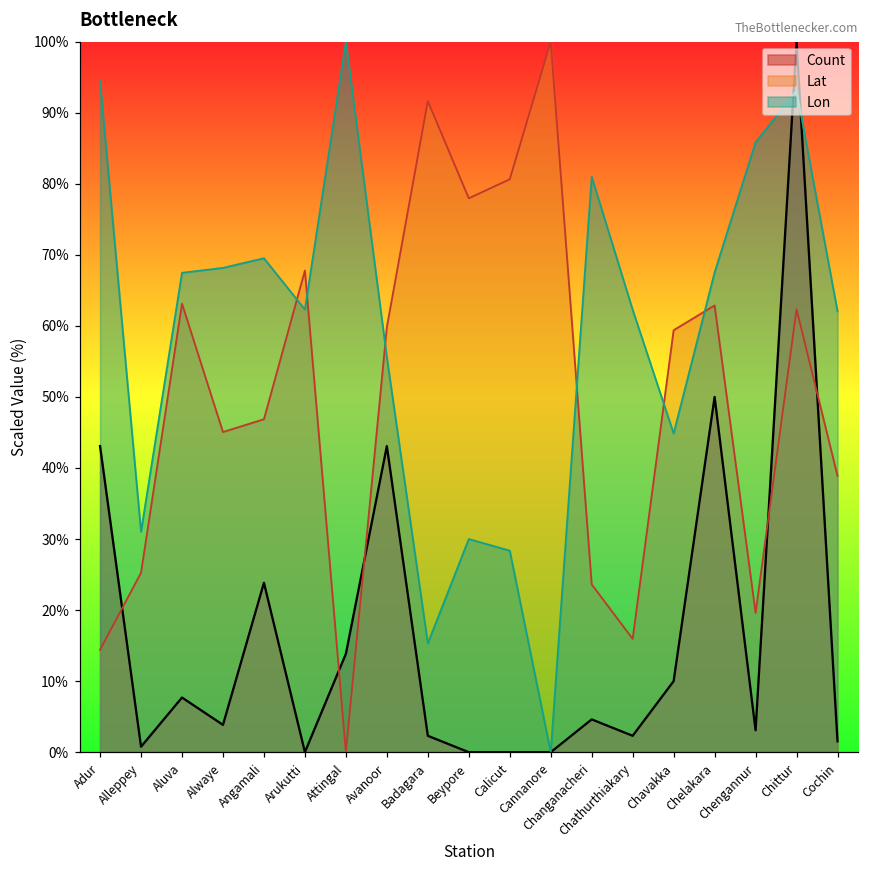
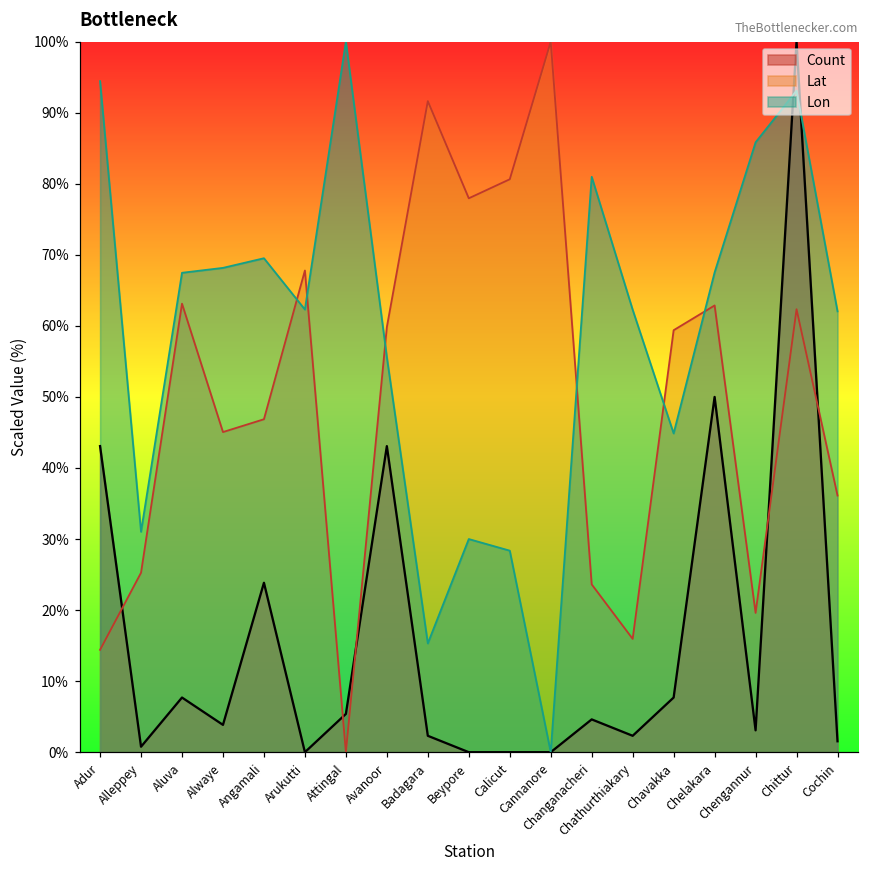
  {
    "Count": {
      "Adur": "43%",
      "Alleppey": "1%",
      "Aluva": "8%",
      "Alwaye": "4%",
      "Angamali": "24%",
      "Arukutti": "0%",
-     "Attingal": "14%",
+     "Attingal": "5%",
      "Avanoor": "43%",
      "Badagara": "2%",
      "Beypore": "0%",
      "Calicut": "0%",
      "Changanacheri": "5%",
      "Chathurthiakary": "2%",
-     "Chavakka": "10%",
+     "Chavakka": "8%",
      "Chelakara": "50%",
      "Chengannur": "3%",
      "Chittur": "100%",
      "Cochin": "2%"
    },
    "Lat": {
      "Adur": "14%",
      "Alleppey": "25%",
      "Aluva": "63%",
      "Alwaye": "45%",
      "Angamali": "47%",
      "Arukutti": "68%",
      "Attingal": "0%",
      "Avanoor": "60%",
      "Badagara": "92%",
      "Beypore": "78%",
      "Calicut": "81%",
      "Cannanore": "100%",
      "Changanacheri": "24%",
      "Chathurthiakary": "16%",
      "Chavakka": "59%",
      "Chelakara": "63%",
      "Chengannur": "20%",
      "Chittur": "62%",
-     "Cochin": "39%"
+     "Cochin": "36%"
    },
    "Lon": {
      "Adur": "94%",
      "Alleppey": "31%",
      "Aluva": "67%",
      "Alwaye": "68%",
      "Angamali": "70%",
      "Arukutti": "62%",
      "Attingal": "100%",
      "Avanoor": "56%",
      "Badagara": "15%",
      "Beypore": "30%",
      "Calicut": "28%",
      "Changanacheri": "81%",
      "Chathurthiakary": "62%",
      "Chavakka": "45%",
      "Chelakara": "68%",
      "Chengannur": "86%",
      "Cochin": "62%"
    }
  }
